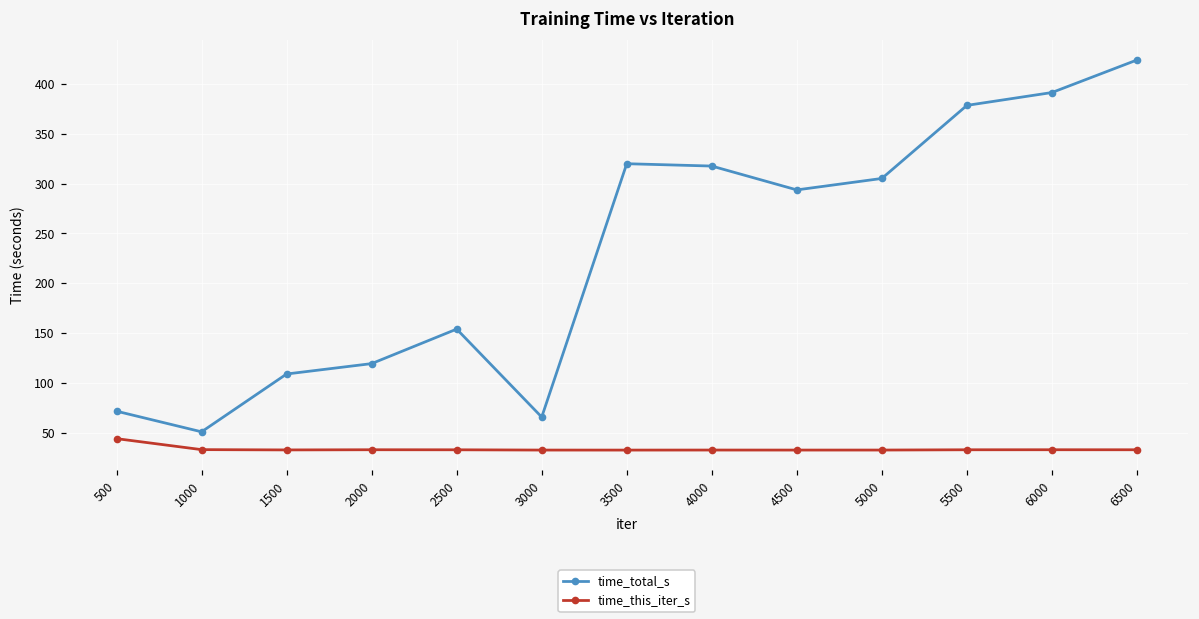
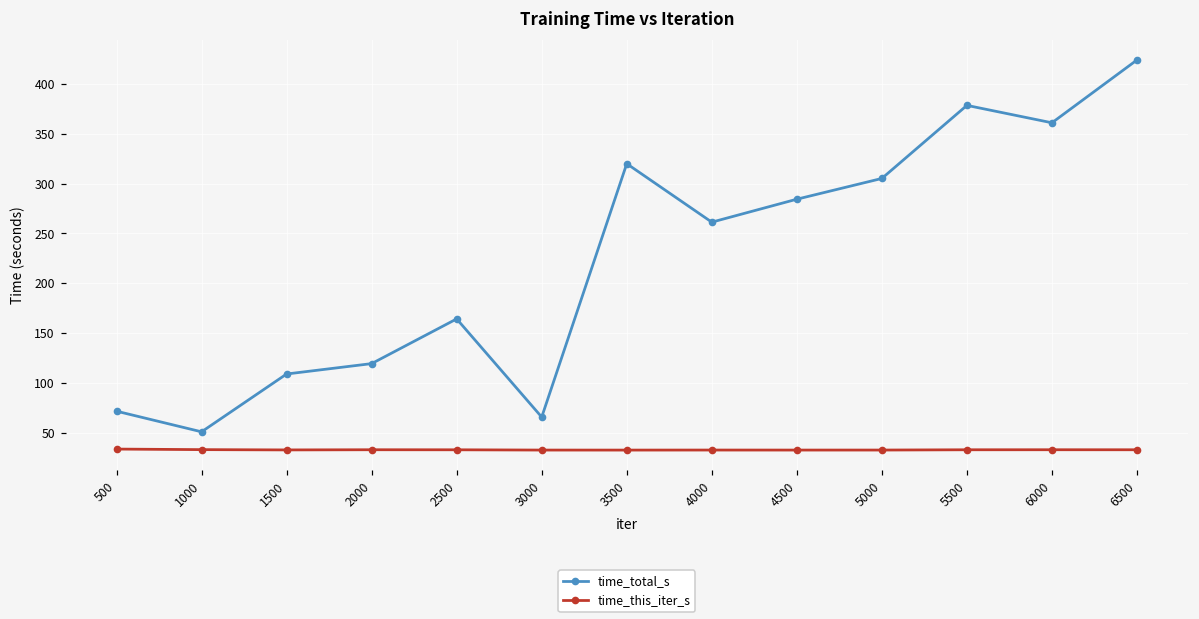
  {
    "time_total_s": {
      "500": 70,
      "1000": 50,
      "1500": 110,
      "2000": 120,
-     "2500": 150,
+     "2500": 160,
      "3000": 70,
      "3500": 320,
-     "4000": 320,
-     "4500": 290,
+     "4000": 260,
+     "4500": 280,
      "5000": 310,
      "5500": 380,
-     "6000": 390,
+     "6000": 360,
      "6500": 420
    },
    "time_this_iter_s": {
-     "500": 40,
+     "500": 30,
      "1000": 30,
      "1500": 30,
      "2000": 30,
      "2500": 30,
      "3000": 30,
      "3500": 30,
      "4000": 30,
      "4500": 30,
      "5000": 30,
      "5500": 30,
      "6000": 30,
      "6500": 30
    }
  }
